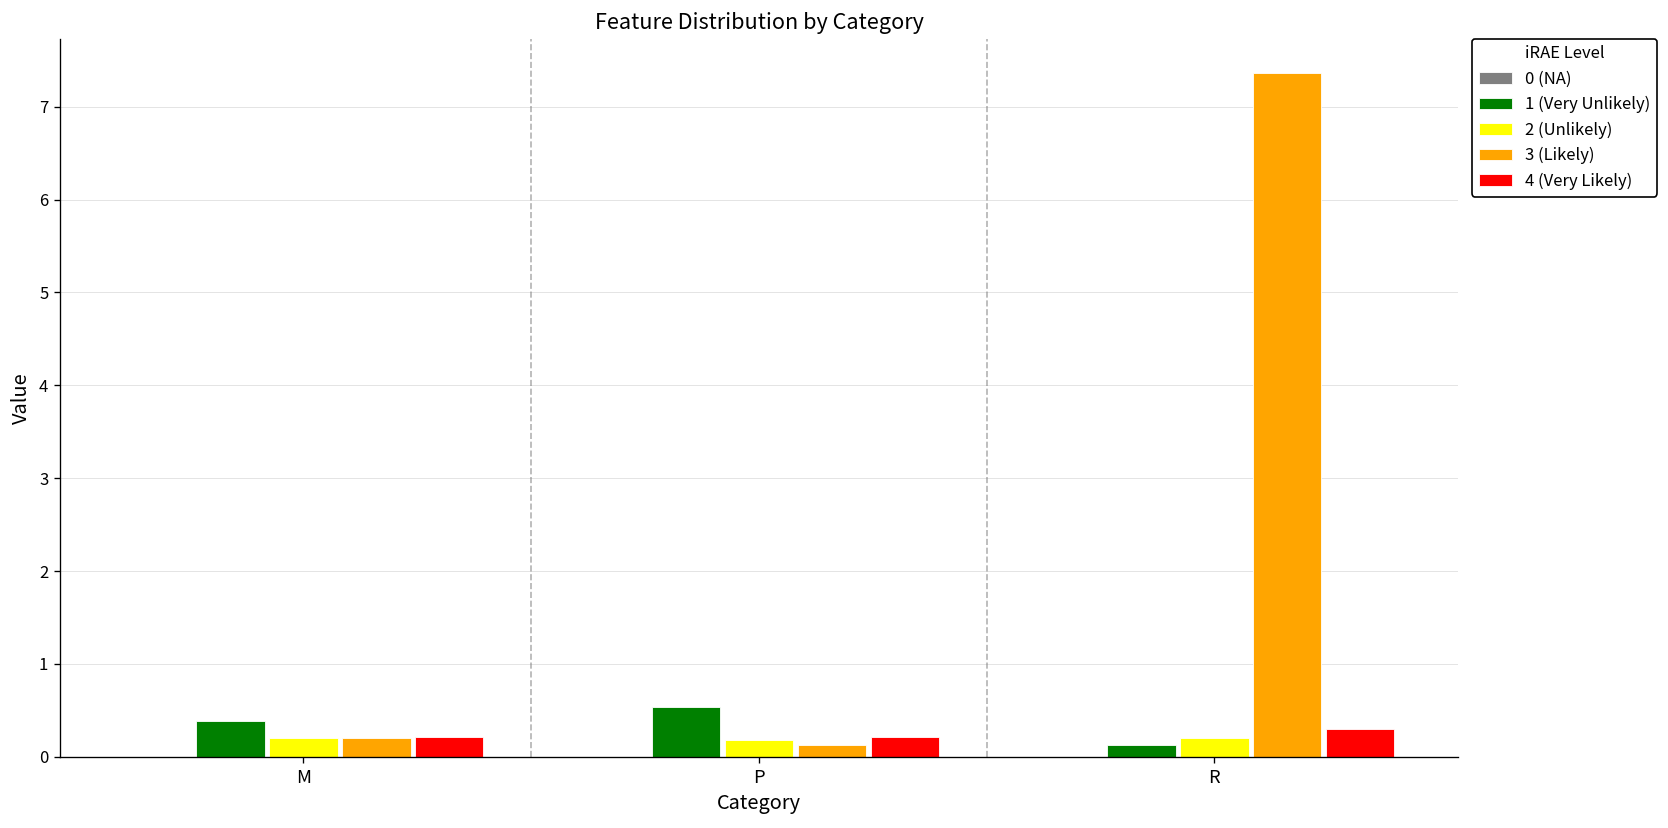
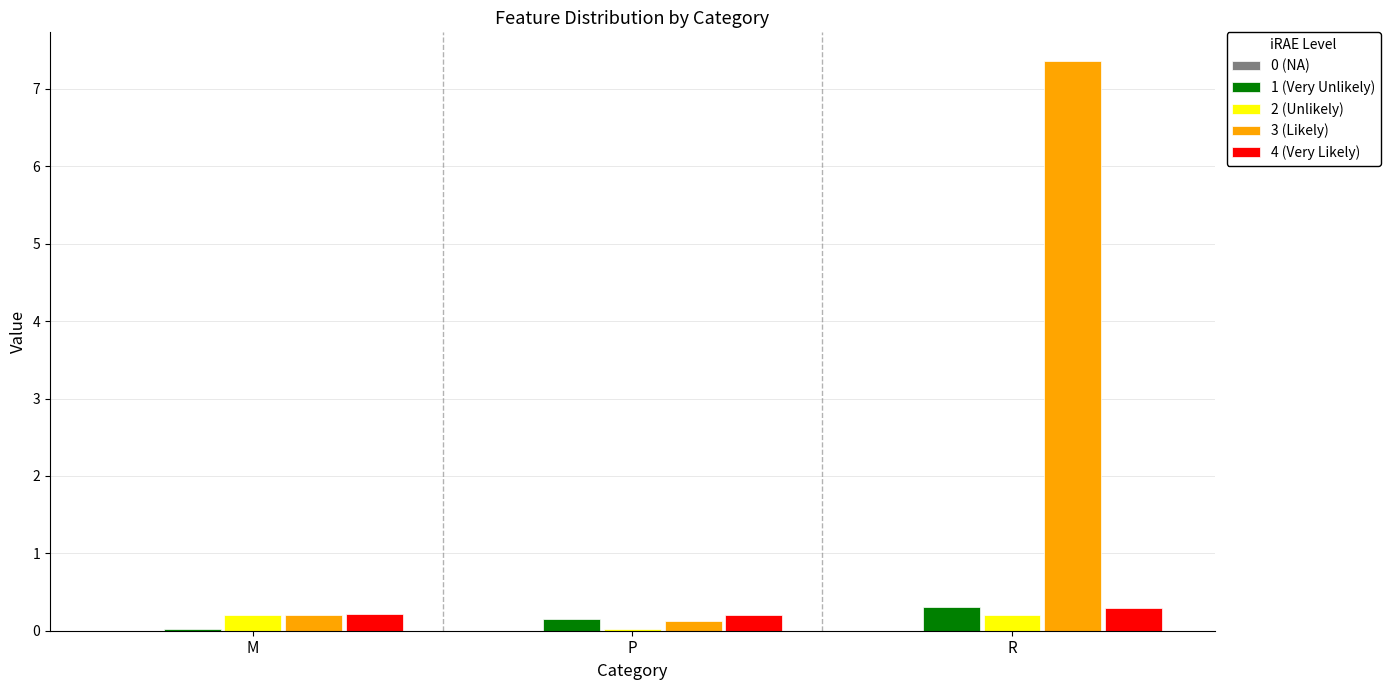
  {
    "0 (NA)": {
      "M": 0.0,
      "P": 0.0,
      "R": 0.0
    },
    "1 (Very Unlikely)": {
-     "M": 0.4,
-     "P": 0.5,
-     "R": 0.1
+     "M": 0.0,
+     "P": 0.2,
+     "R": 0.3
    },
    "2 (Unlikely)": {
      "M": 0.2,
-     "P": 0.2,
+     "P": 0.0,
      "R": 0.2
    },
    "3 (Likely)": {
      "M": 0.2,
      "P": 0.1,
      "R": 7.4
    },
    "4 (Very Likely)": {
      "M": 0.2,
      "P": 0.2,
      "R": 0.3
    }
  }
